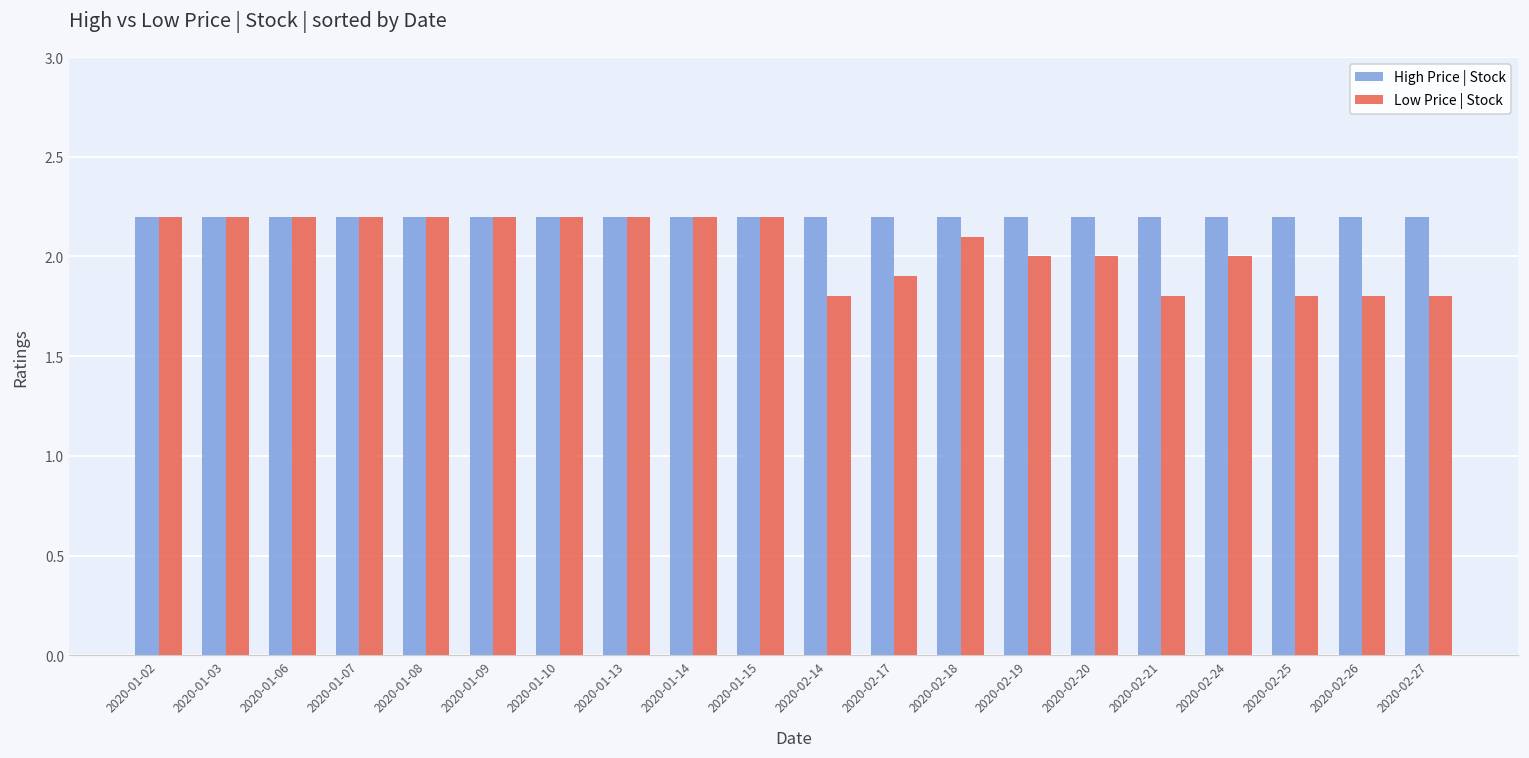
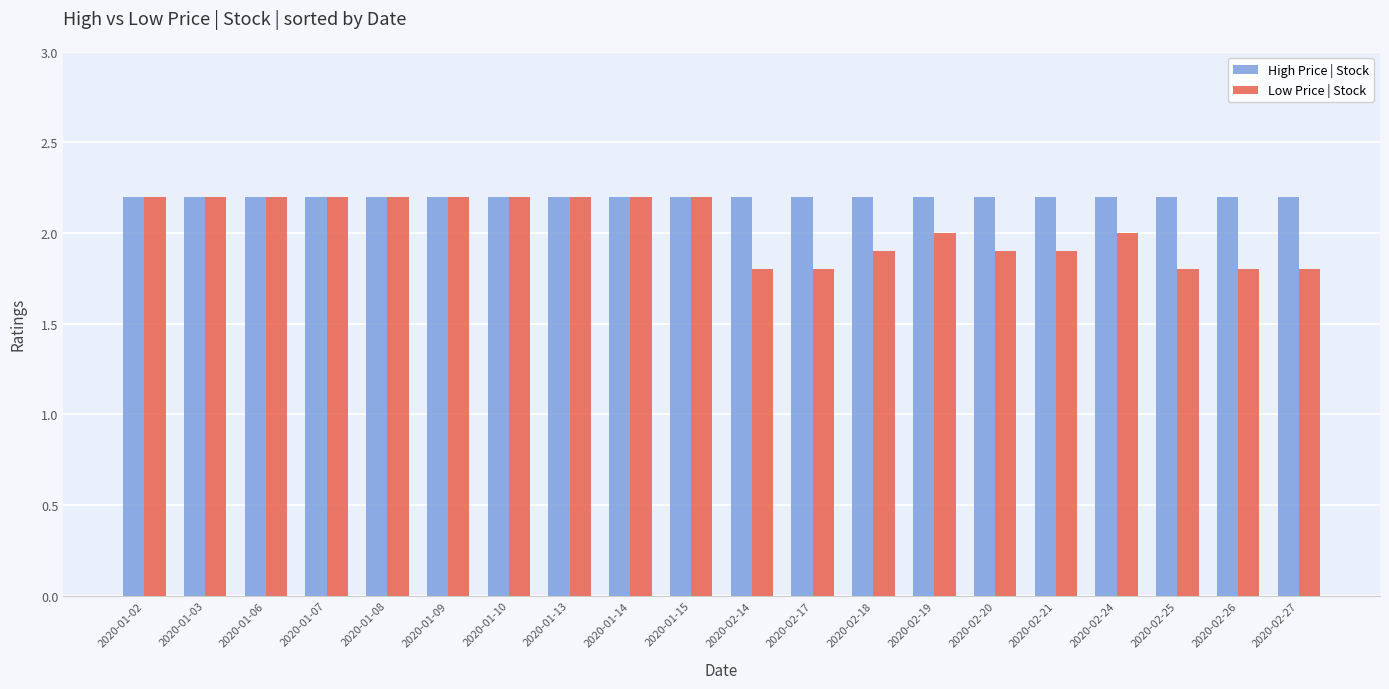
  {
    "High Price | Stock": {
      "2020-01-02": 2.2,
      "2020-01-03": 2.2,
      "2020-01-06": 2.2,
      "2020-01-07": 2.2,
      "2020-01-08": 2.2,
      "2020-01-09": 2.2,
      "2020-01-10": 2.2,
      "2020-01-13": 2.2,
      "2020-01-14": 2.2,
      "2020-01-15": 2.2,
      "2020-02-14": 2.2,
      "2020-02-17": 2.2,
      "2020-02-18": 2.2,
      "2020-02-19": 2.2,
      "2020-02-20": 2.2,
      "2020-02-21": 2.2,
      "2020-02-24": 2.2,
      "2020-02-25": 2.2,
      "2020-02-26": 2.2,
      "2020-02-27": 2.2
    },
    "Low Price | Stock": {
      "2020-01-02": 2.2,
      "2020-01-03": 2.2,
      "2020-01-06": 2.2,
      "2020-01-07": 2.2,
      "2020-01-08": 2.2,
      "2020-01-09": 2.2,
      "2020-01-10": 2.2,
      "2020-01-13": 2.2,
      "2020-01-14": 2.2,
      "2020-01-15": 2.2,
      "2020-02-14": 1.8,
-     "2020-02-17": 1.9,
-     "2020-02-18": 2.1,
+     "2020-02-17": 1.8,
+     "2020-02-18": 1.9,
      "2020-02-19": 2.0,
-     "2020-02-20": 2.0,
-     "2020-02-21": 1.8,
+     "2020-02-20": 1.9,
+     "2020-02-21": 1.9,
      "2020-02-24": 2.0,
      "2020-02-25": 1.8,
      "2020-02-26": 1.8,
      "2020-02-27": 1.8
    }
  }
